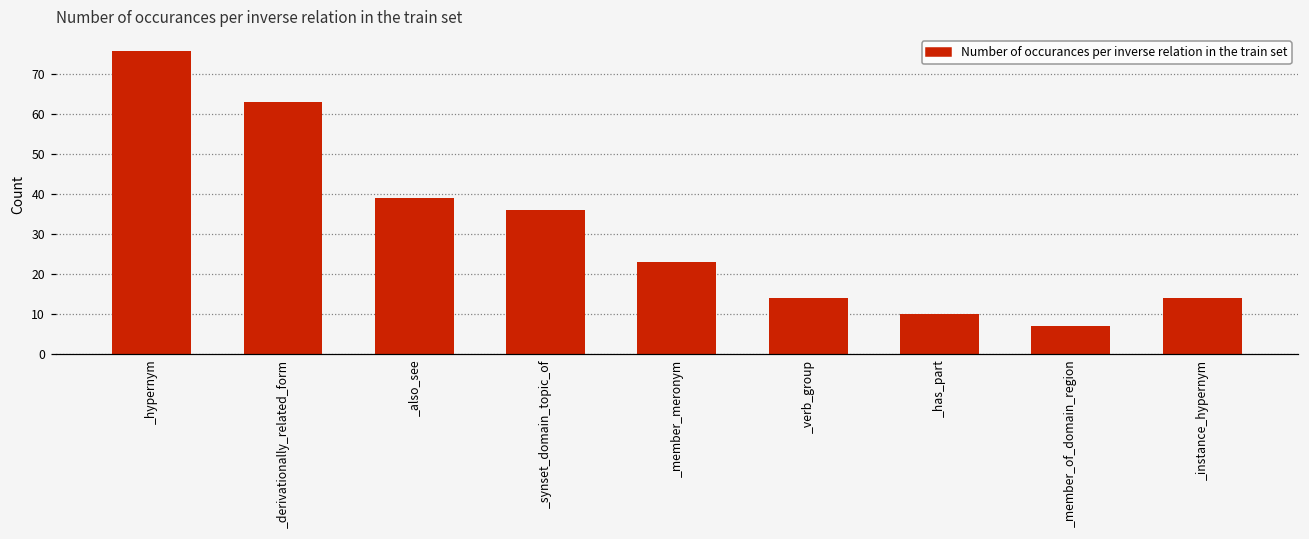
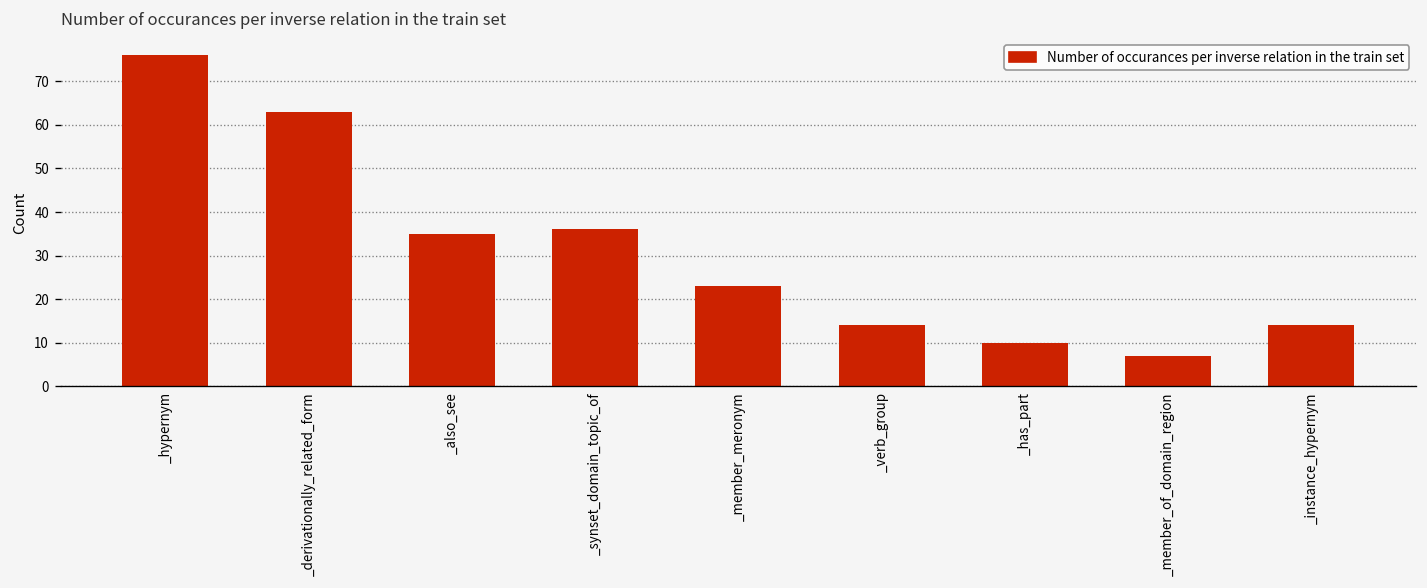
  {
    "_hypernym": 76,
    "_derivationally_related_form": 63,
-   "_also_see": 39,
+   "_also_see": 35,
    "_synset_domain_topic_of": 36,
    "_member_meronym": 23,
    "_verb_group": 14,
    "_has_part": 10,
    "_member_of_domain_region": 7,
    "_instance_hypernym": 14
  }
